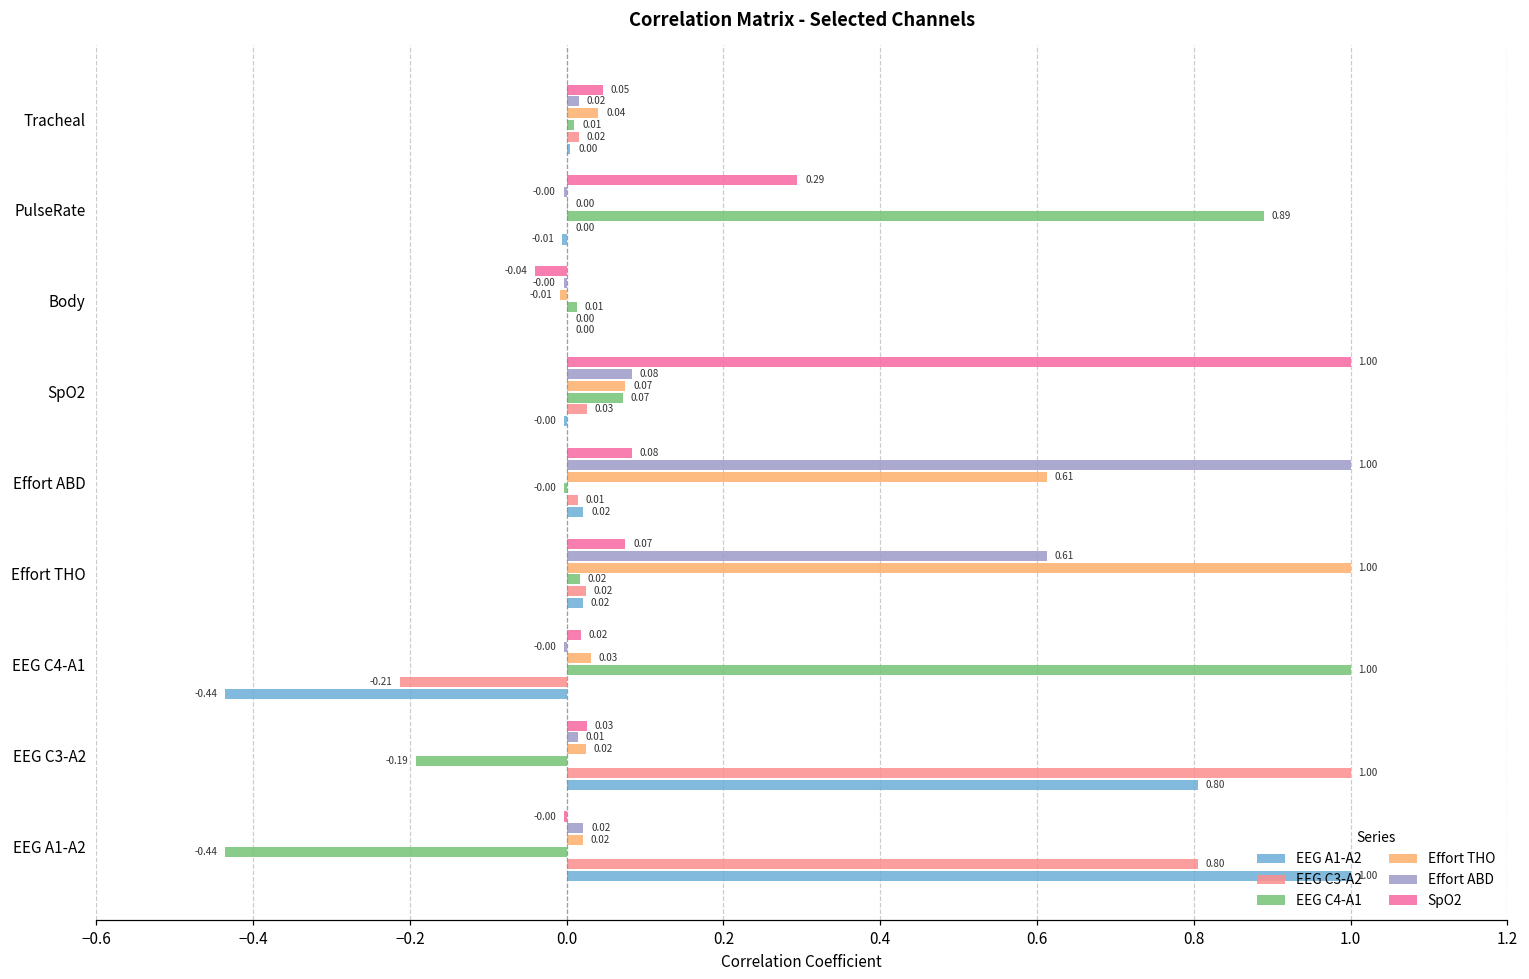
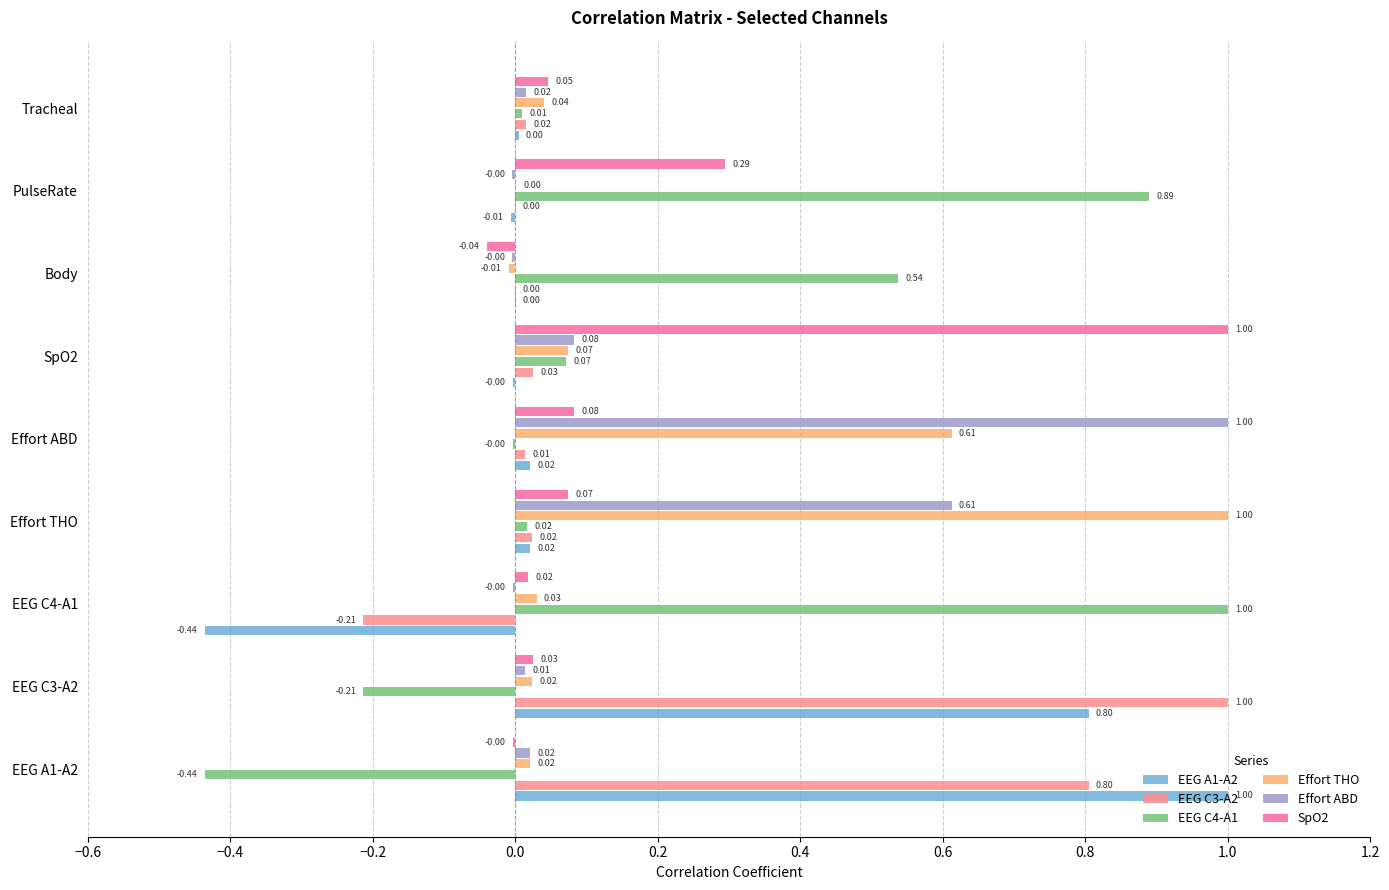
  {
    "EEG C4-A1": {
      "Tracheal": 0.01,
      "PulseRate": 0.89,
-     "Body": 0.01,
+     "Body": 0.54,
      "SpO2": 0.07,
      "Effort ABD": -0.00,
      "EEG C4-A1": 1.00,
-     "EEG C3-A2": -0.19,
+     "EEG C3-A2": -0.21,
      "EEG A1-A2": -0.44
    }
  }
